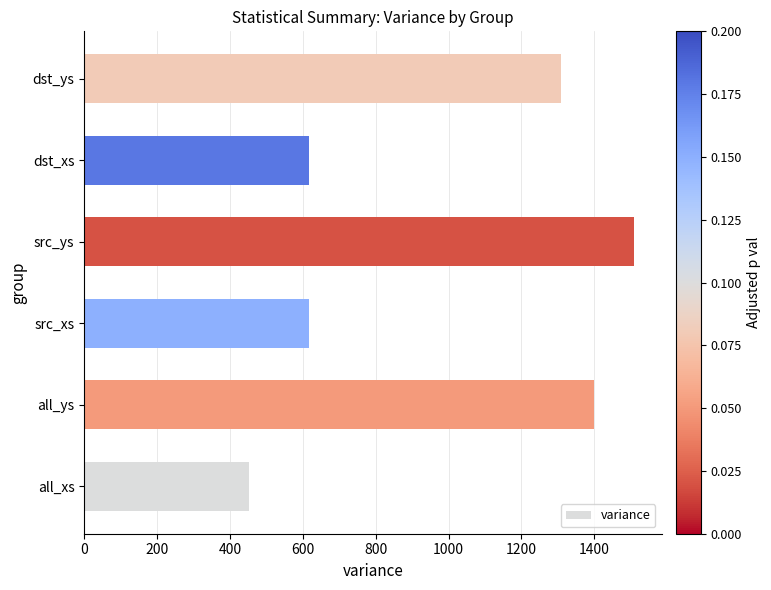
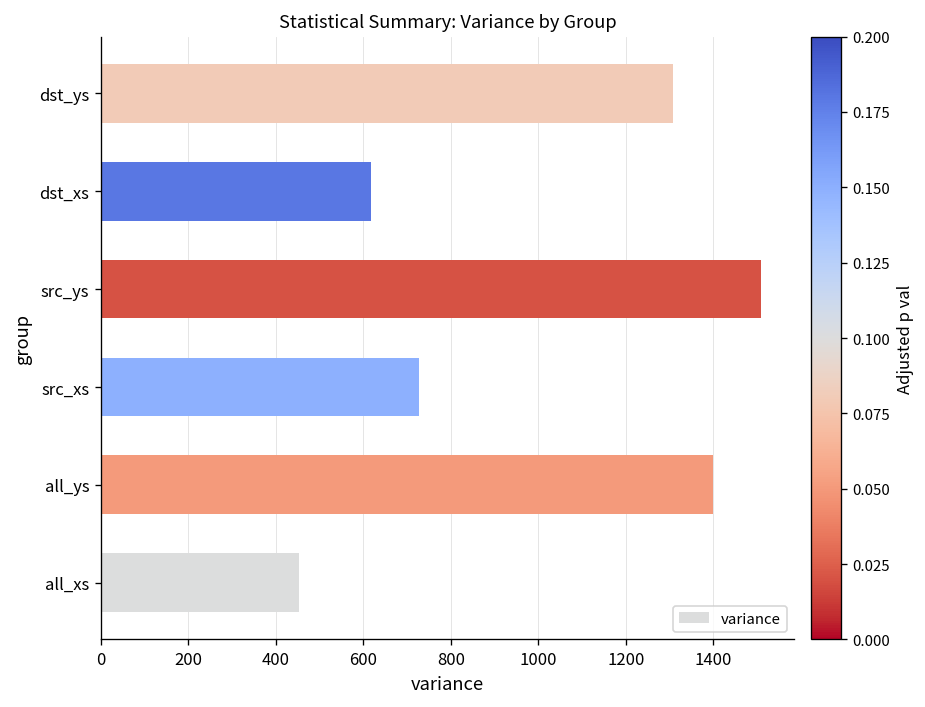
  {
    "dst_ys": 1310,
    "dst_xs": 620,
    "src_ys": 1510,
-   "src_xs": 620,
+   "src_xs": 730,
    "all_ys": 1400,
    "all_xs": 450
  }
